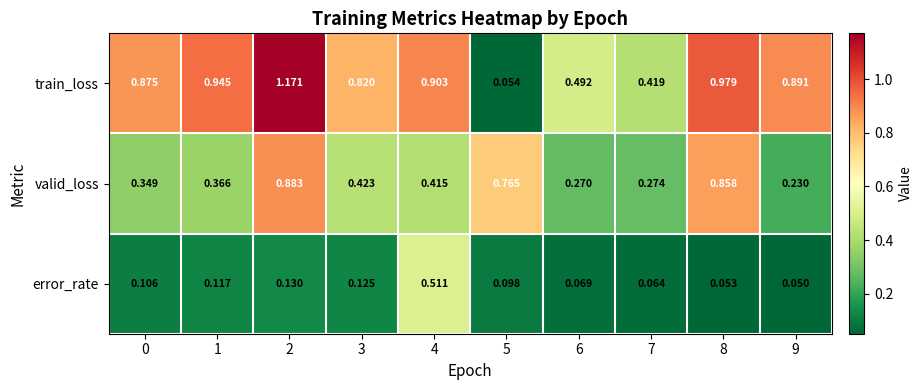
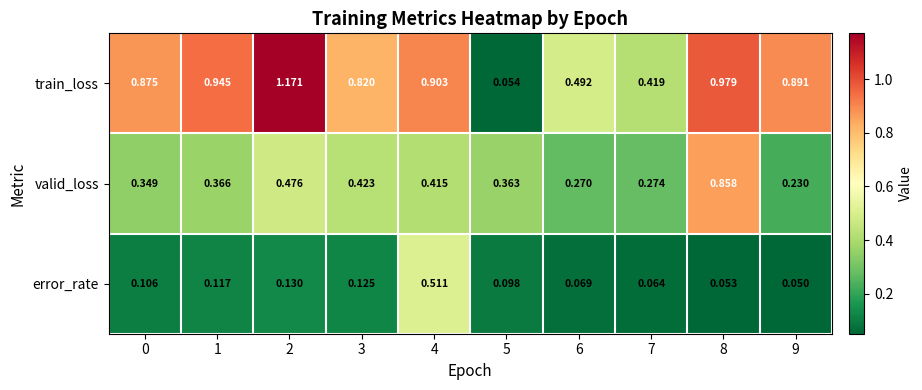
  {
    "train_loss": {
      "0": 0.875,
      "1": 0.945,
      "2": 1.171,
      "3": 0.820,
      "4": 0.903,
      "5": 0.054,
      "6": 0.492,
      "7": 0.419,
      "8": 0.979,
      "9": 0.891
    },
    "valid_loss": {
      "0": 0.349,
      "1": 0.366,
-     "2": 0.883,
+     "2": 0.476,
      "3": 0.423,
      "4": 0.415,
-     "5": 0.765,
+     "5": 0.363,
      "6": 0.270,
      "7": 0.274,
      "8": 0.858,
      "9": 0.230
    },
    "error_rate": {
      "0": 0.106,
      "1": 0.117,
      "2": 0.130,
      "3": 0.125,
      "4": 0.511,
      "5": 0.098,
      "6": 0.069,
      "7": 0.064,
      "8": 0.053,
      "9": 0.050
    }
  }
